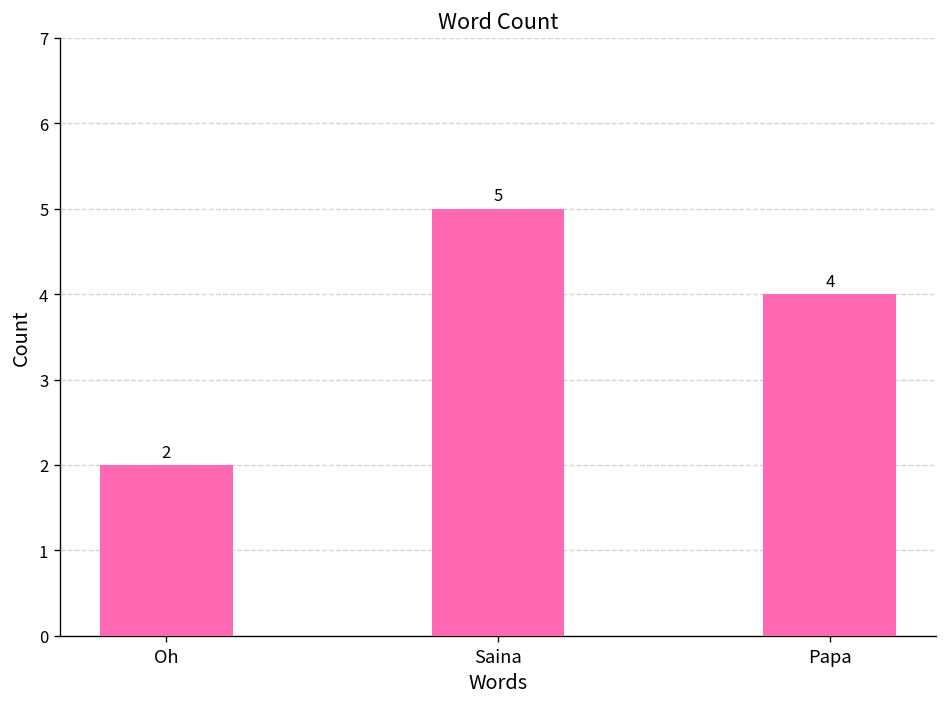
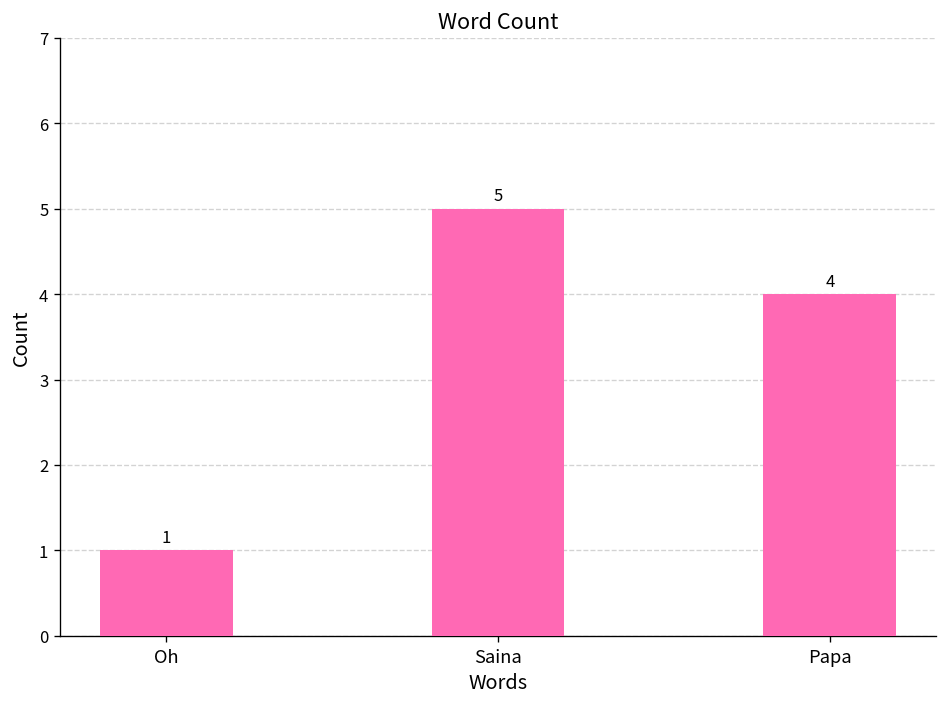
  {
-   "Oh": 2,
+   "Oh": 1,
    "Saina": 5,
    "Papa": 4
  }
